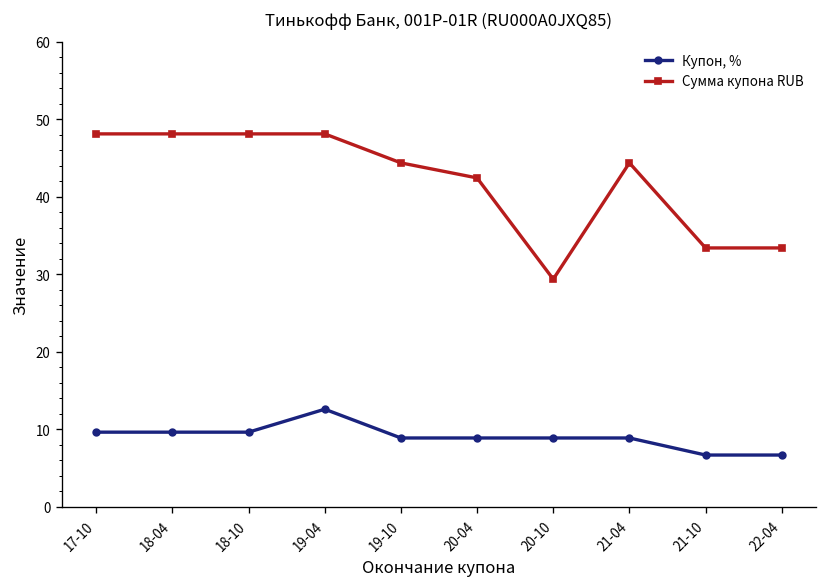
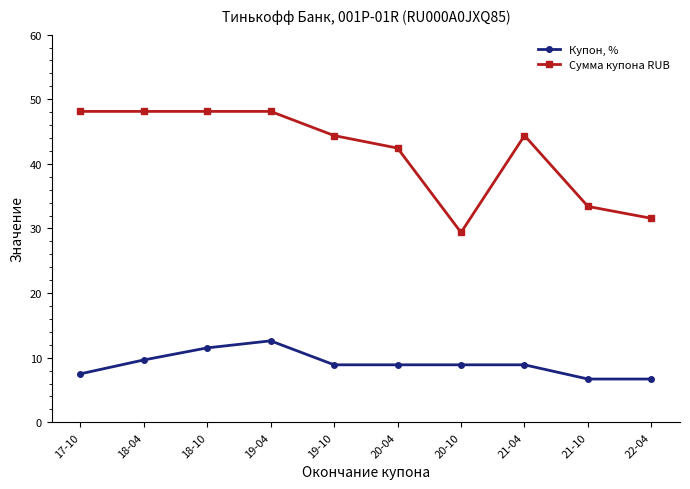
  {
    "Купон, %": {
-     "17-10": 10,
+     "17-10": 8,
      "18-04": 10,
-     "18-10": 10,
+     "18-10": 12,
      "19-04": 13,
      "19-10": 9,
      "20-04": 9,
      "20-10": 9,
      "21-04": 9,
      "21-10": 7,
      "22-04": 7
    },
    "Сумма купона RUB": {
      "17-10": 48,
      "18-04": 48,
      "18-10": 48,
      "19-04": 48,
      "19-10": 44,
      "20-04": 42,
      "20-10": 29,
      "21-04": 44,
      "21-10": 33,
-     "22-04": 33
+     "22-04": 32
    }
  }
